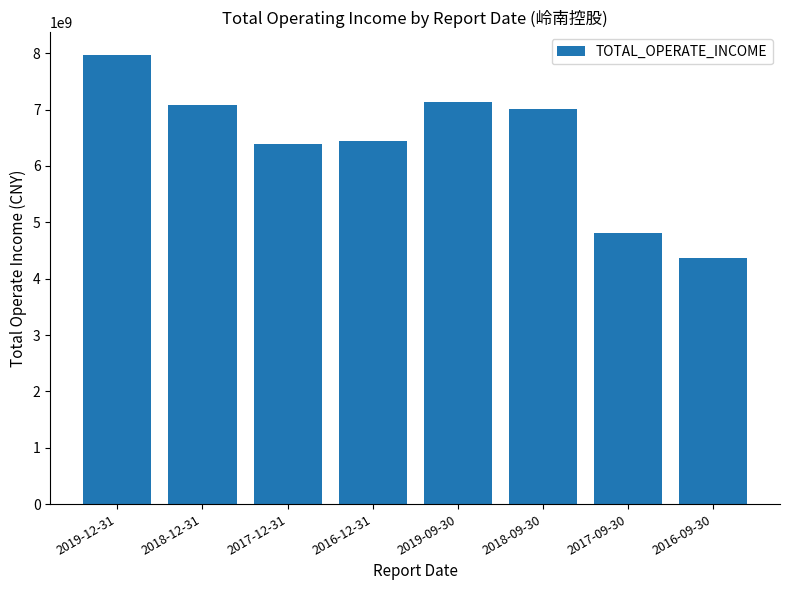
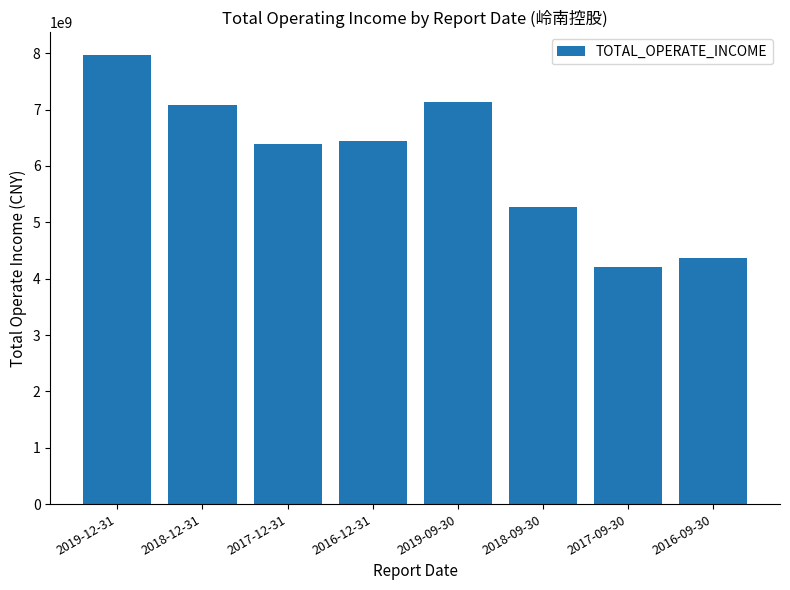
  {
    "2019-12-31": 8000000000,
    "2018-12-31": 7100000000,
    "2017-12-31": 6400000000,
    "2016-12-31": 6400000000,
    "2019-09-30": 7100000000,
-   "2018-09-30": 7000000000,
-   "2017-09-30": 4800000000,
+   "2018-09-30": 5300000000,
+   "2017-09-30": 4200000000,
    "2016-09-30": 4400000000
  }
